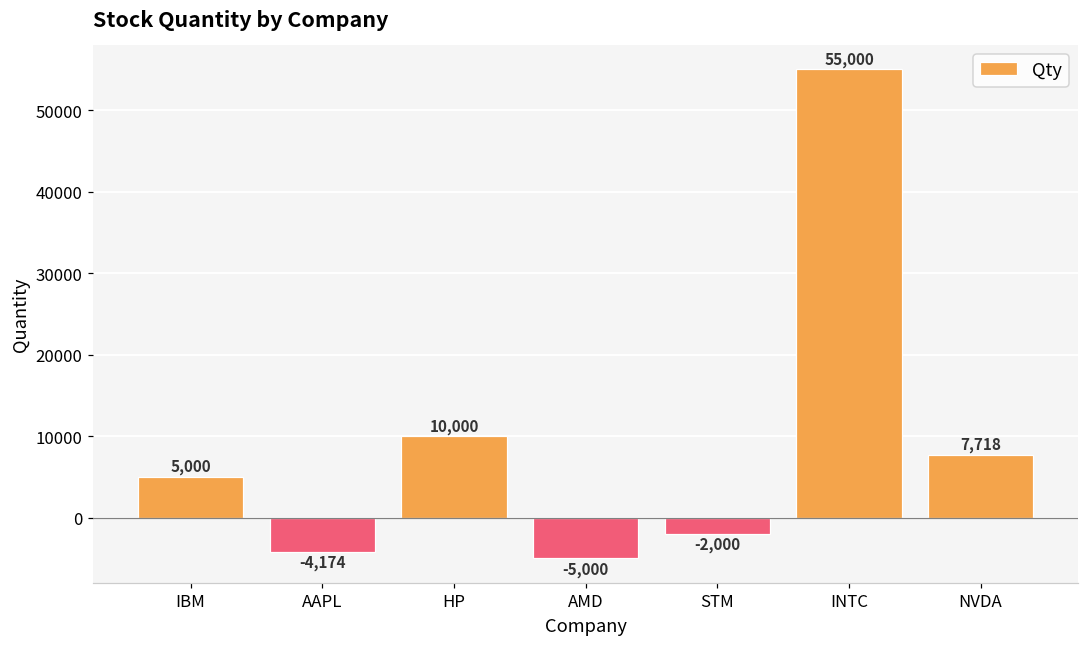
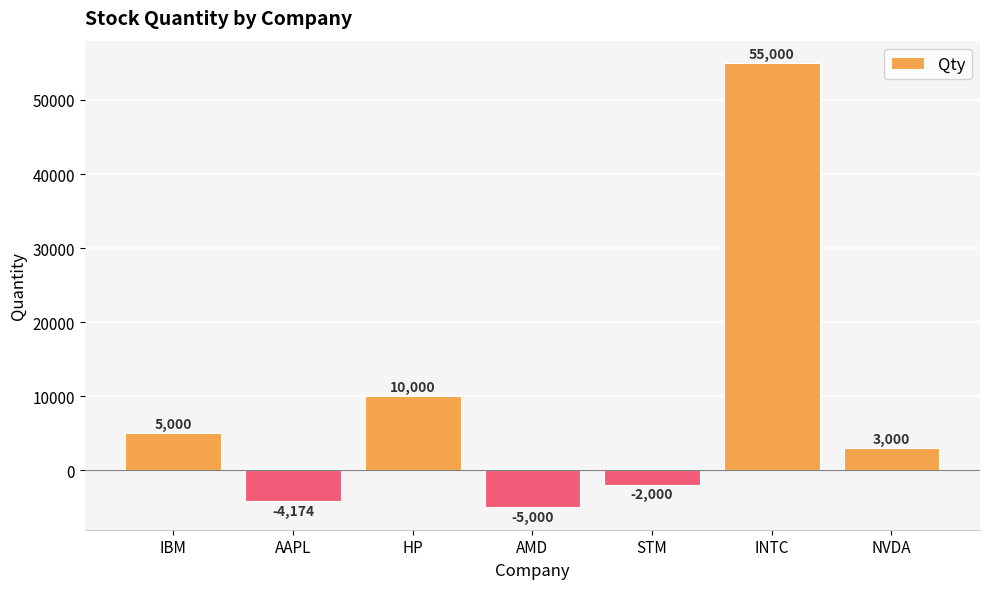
  {
    "IBM": "5,000",
    "AAPL": "-4,174",
    "HP": "10,000",
    "AMD": "-5,000",
    "STM": "-2,000",
    "INTC": "55,000",
-   "NVDA": "7,718"
+   "NVDA": "3,000"
  }
